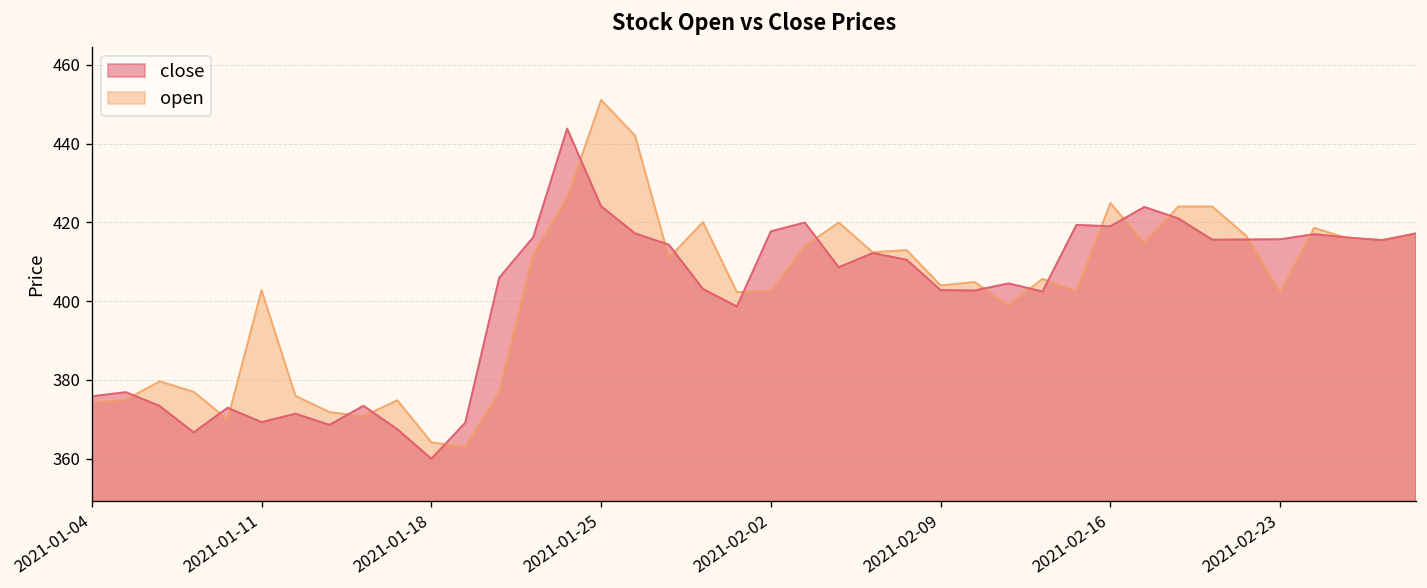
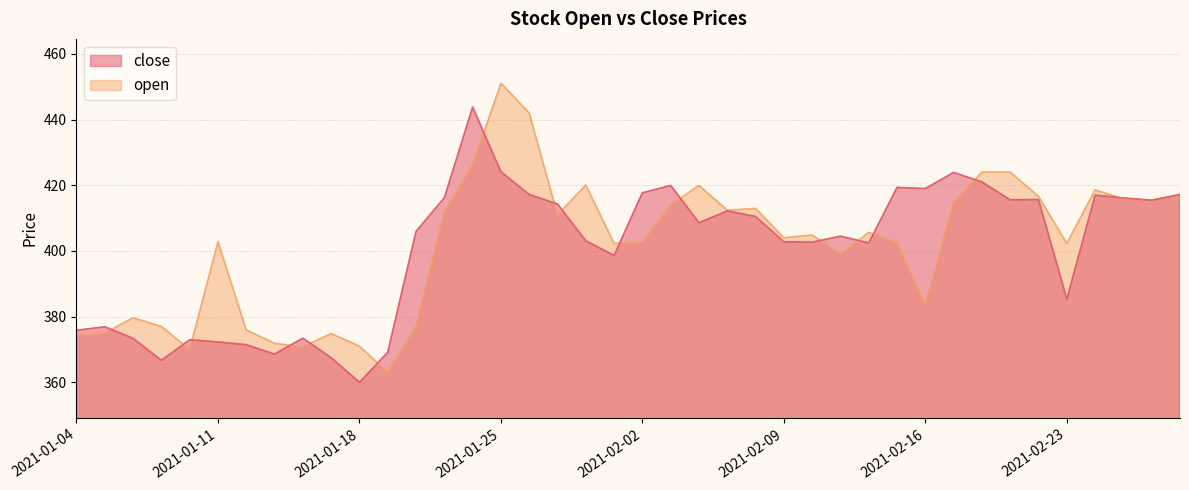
  {
    "open": {
      "2021-01-04": 374,
      "2021-01-11": 403,
-     "2021-01-18": 364,
+     "2021-01-18": 371,
      "2021-01-25": 451,
      "2021-02-02": 403,
      "2021-02-09": 404,
-     "2021-02-16": 425,
+     "2021-02-16": 383,
      "2021-02-23": 402
    },
    "close": {
      "2021-01-04": 376,
-     "2021-01-11": 369,
+     "2021-01-11": 372,
      "2021-01-18": 360,
      "2021-01-25": 424,
      "2021-02-02": 418,
      "2021-02-09": 403,
      "2021-02-16": 419,
-     "2021-02-23": 416
+     "2021-02-23": 385
    }
  }
